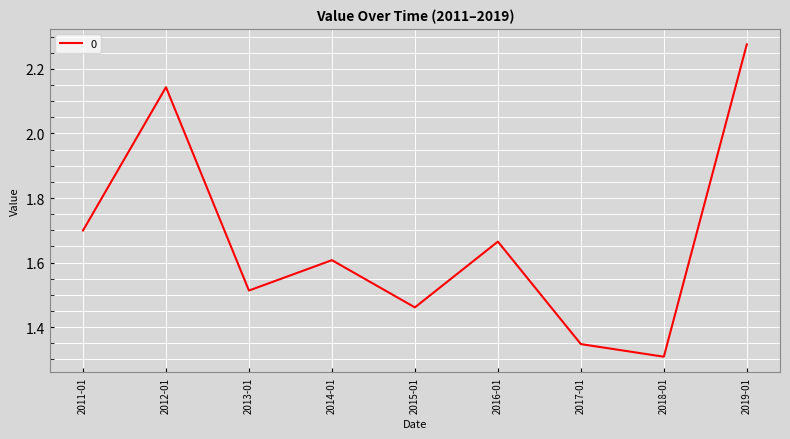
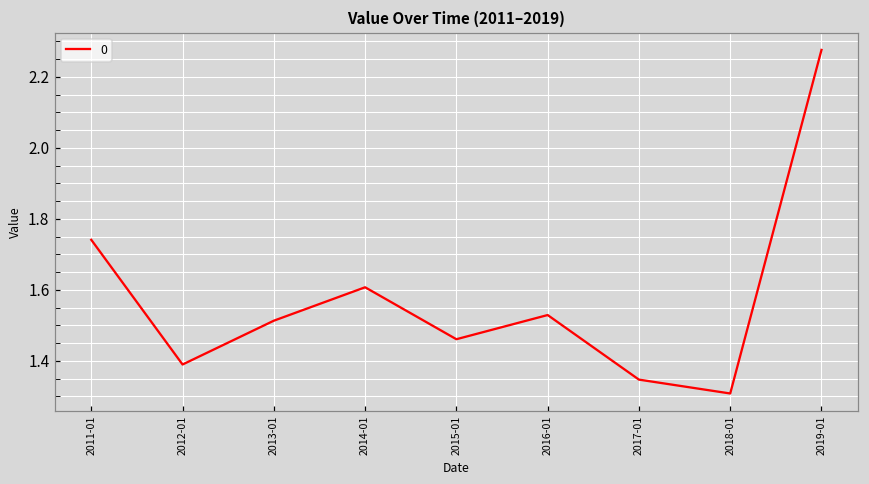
  {
-   "2011-01": 1.70,
-   "2012-01": 2.14,
+   "2011-01": 1.74,
+   "2012-01": 1.39,
    "2013-01": 1.51,
    "2014-01": 1.61,
    "2015-01": 1.46,
-   "2016-01": 1.66,
+   "2016-01": 1.53,
    "2017-01": 1.35,
    "2018-01": 1.31,
    "2019-01": 2.28
  }
